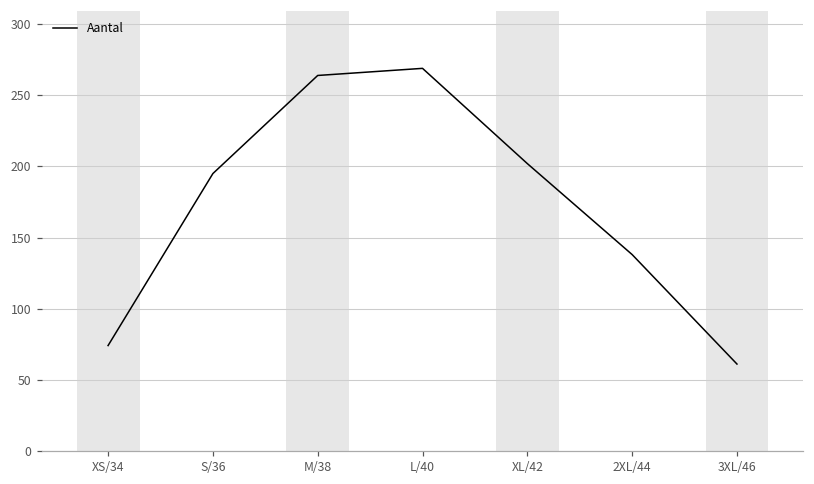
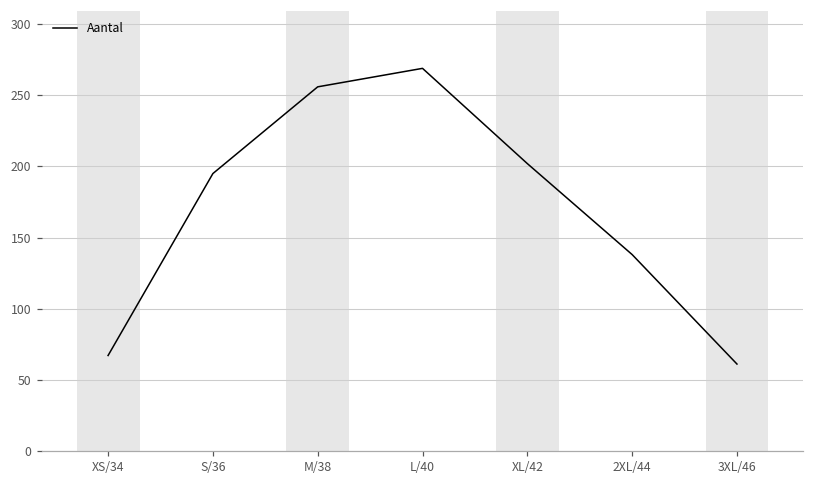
  {
-   "XS/34": 74,
+   "XS/34": 67,
    "S/36": 195,
-   "M/38": 264,
+   "M/38": 256,
    "L/40": 269,
    "XL/42": 202,
    "2XL/44": 138,
    "3XL/46": 61
  }
